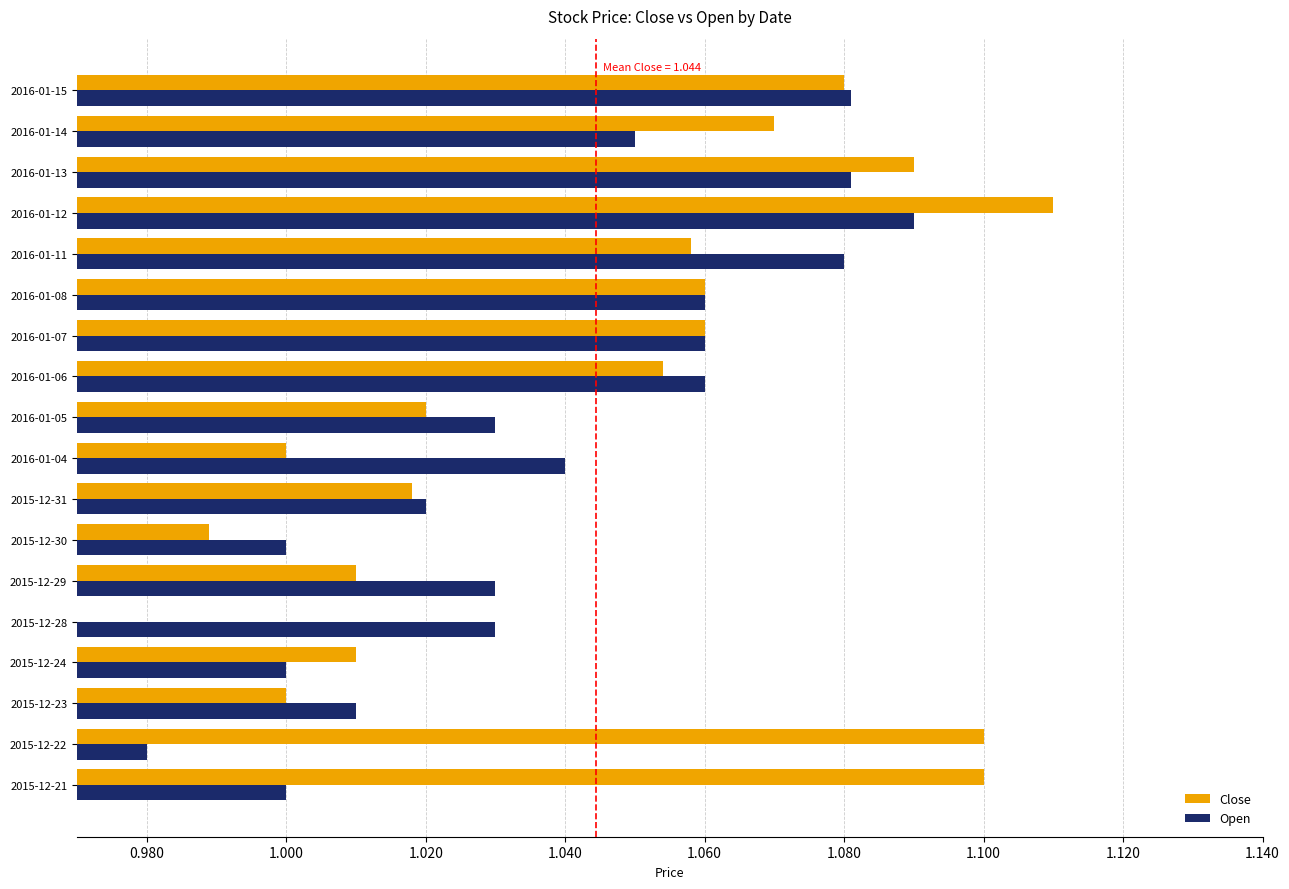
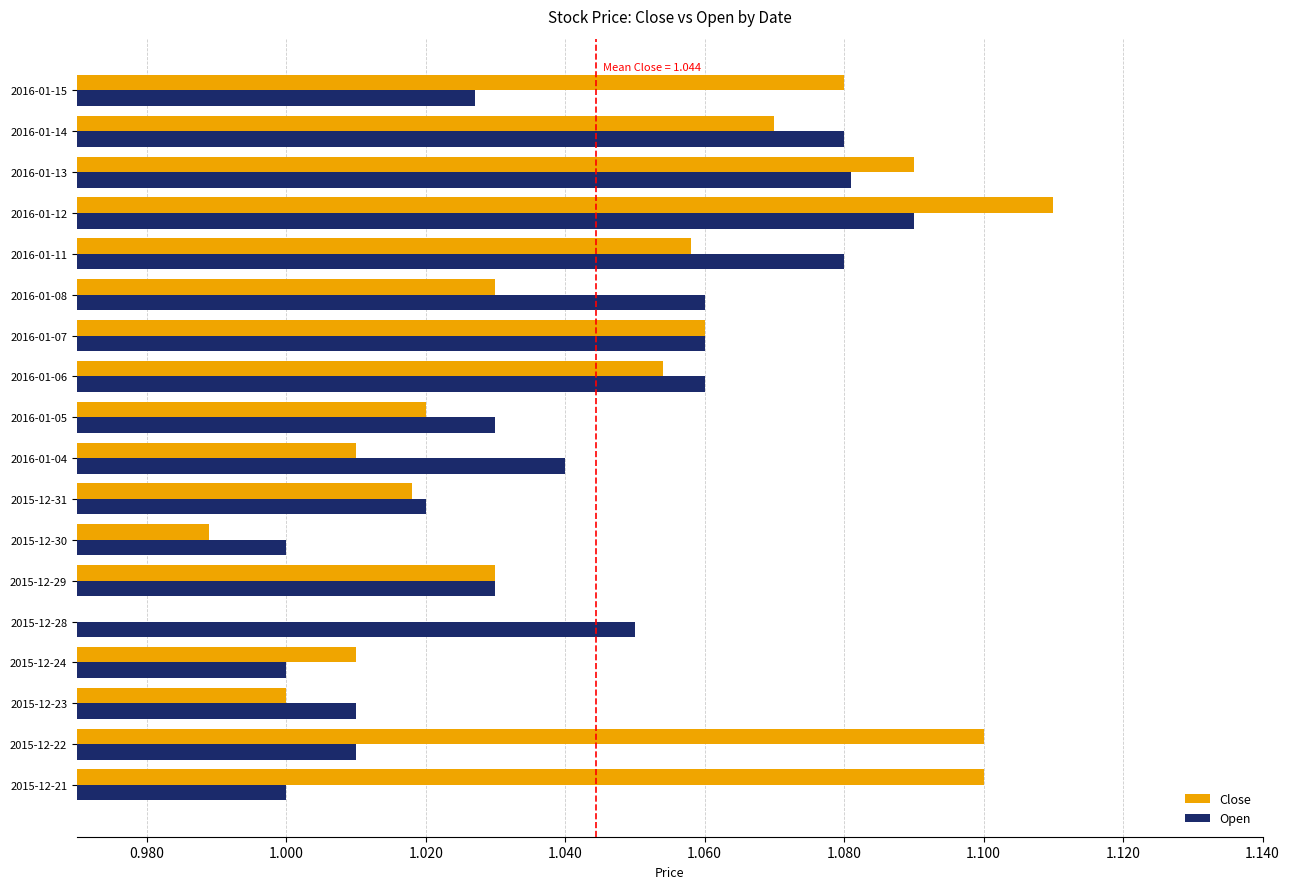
  {
    "Close": {
      "2016-01-15": 1.08,
      "2016-01-14": 1.07,
      "2016-01-13": 1.09,
      "2016-01-12": 1.11,
      "2016-01-11": 1.058,
-     "2016-01-08": 1.06,
+     "2016-01-08": 1.03,
      "2016-01-07": 1.06,
      "2016-01-06": 1.054,
      "2016-01-05": 1.02,
-     "2016-01-04": 1.00,
+     "2016-01-04": 1.01,
      "2015-12-31": 1.018,
      "2015-12-30": 0.989,
-     "2015-12-29": 1.01,
+     "2015-12-29": 1.03,
      "2015-12-28": 0.97,
      "2015-12-24": 1.01,
      "2015-12-23": 1.00,
      "2015-12-22": 1.10,
      "2015-12-21": 1.10
    },
    "Open": {
-     "2016-01-15": 1.081,
-     "2016-01-14": 1.05,
+     "2016-01-15": 1.027,
+     "2016-01-14": 1.08,
      "2016-01-13": 1.081,
      "2016-01-12": 1.090,
      "2016-01-11": 1.080,
      "2016-01-08": 1.060,
      "2016-01-07": 1.060,
      "2016-01-06": 1.060,
      "2016-01-05": 1.030,
      "2016-01-04": 1.040,
      "2015-12-31": 1.020,
      "2015-12-30": 1.000,
      "2015-12-29": 1.030,
-     "2015-12-28": 1.03,
+     "2015-12-28": 1.05,
      "2015-12-24": 1.000,
      "2015-12-23": 1.010,
-     "2015-12-22": 0.98,
+     "2015-12-22": 1.01,
      "2015-12-21": 1.000
    }
  }
